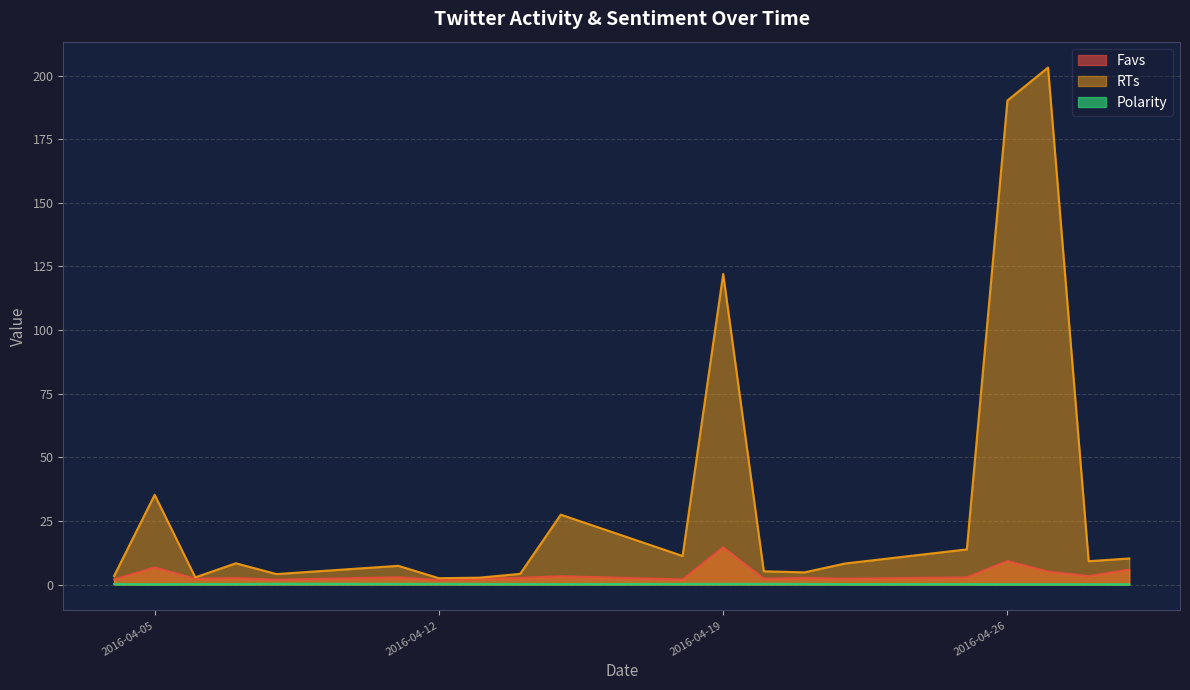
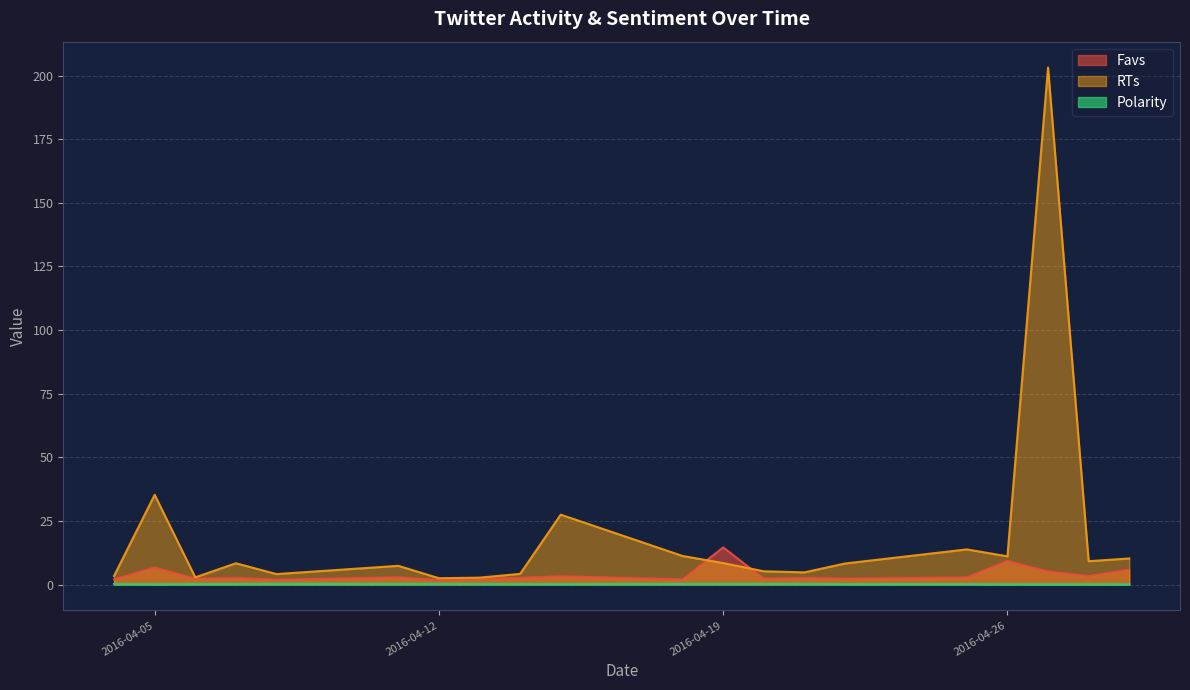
  {
    "Favs": {
      "2016-04-05": 7,
      "2016-04-19": 15,
      "2016-04-26": 9
    },
    "RTs": {
      "2016-04-05": 35,
-     "2016-04-19": 122,
-     "2016-04-26": 190
+     "2016-04-19": 8,
+     "2016-04-26": 11
    },
    "Polarity": {
      "2016-04-05": 0,
      "2016-04-12": 0,
      "2016-04-19": 0,
      "2016-04-26": 0
    }
  }
